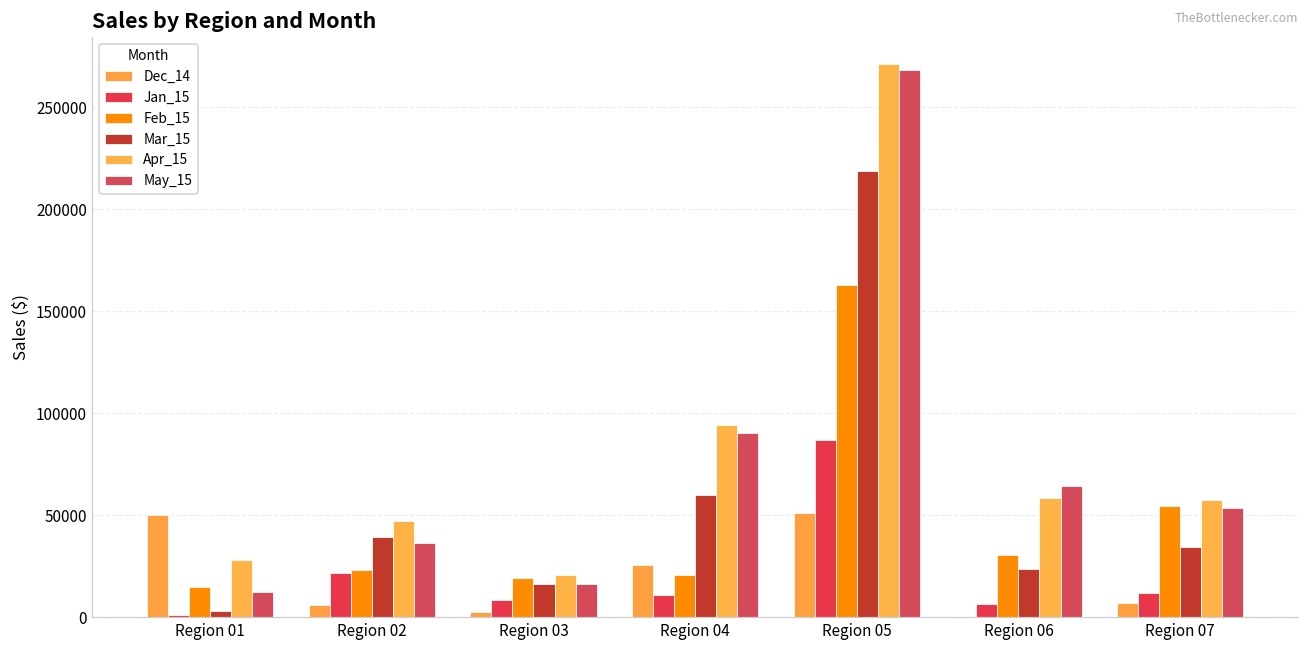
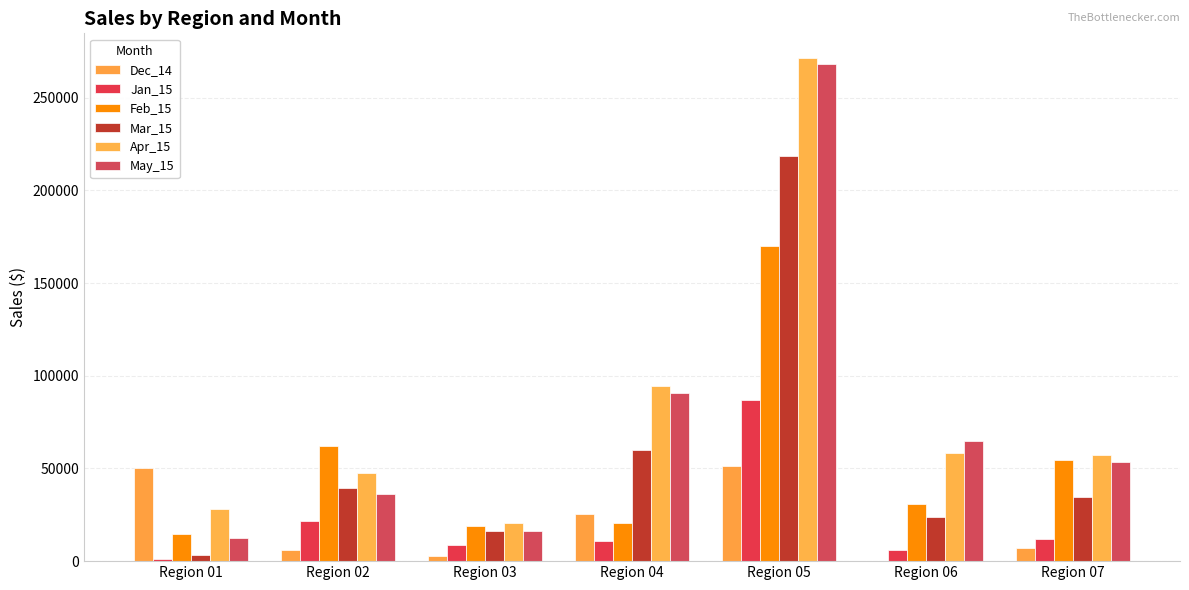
  {
    "Feb_15": {
      "Region 01": 15000,
-     "Region 02": 23000,
+     "Region 02": 62000,
      "Region 03": 19000,
      "Region 04": 21000,
-     "Region 05": 163000,
+     "Region 05": 170000,
      "Region 06": 31000,
      "Region 07": 54000
    }
  }
